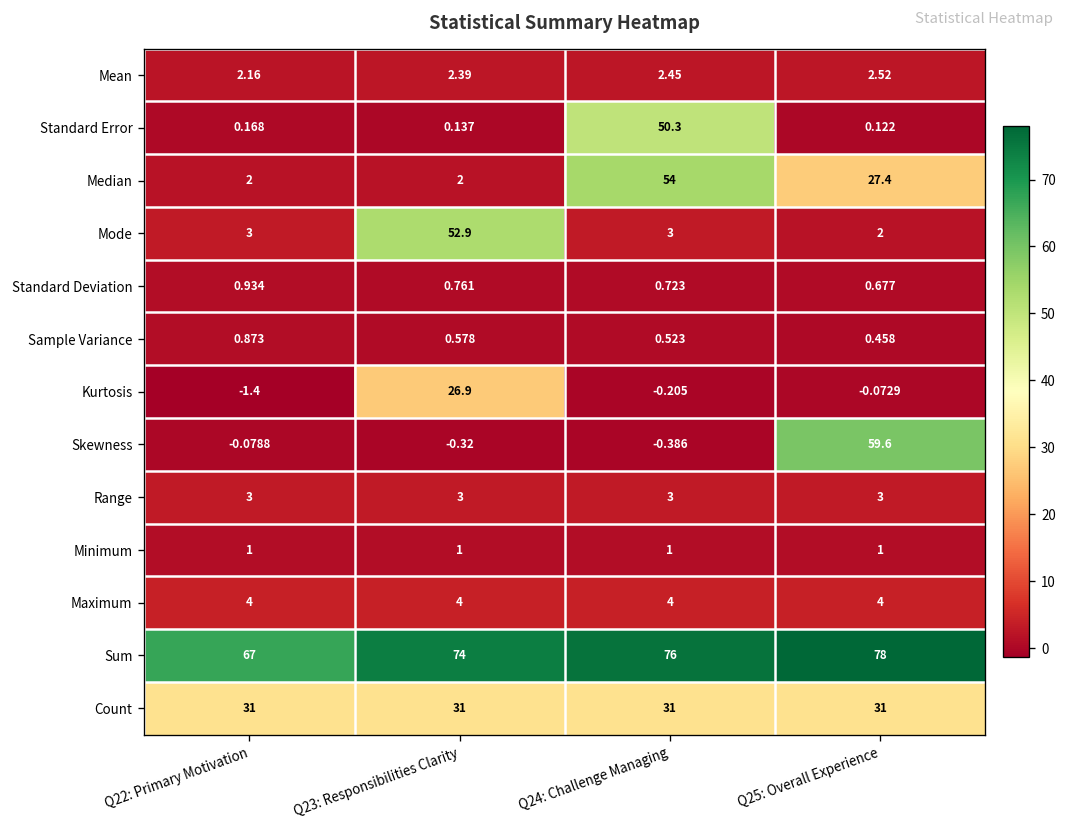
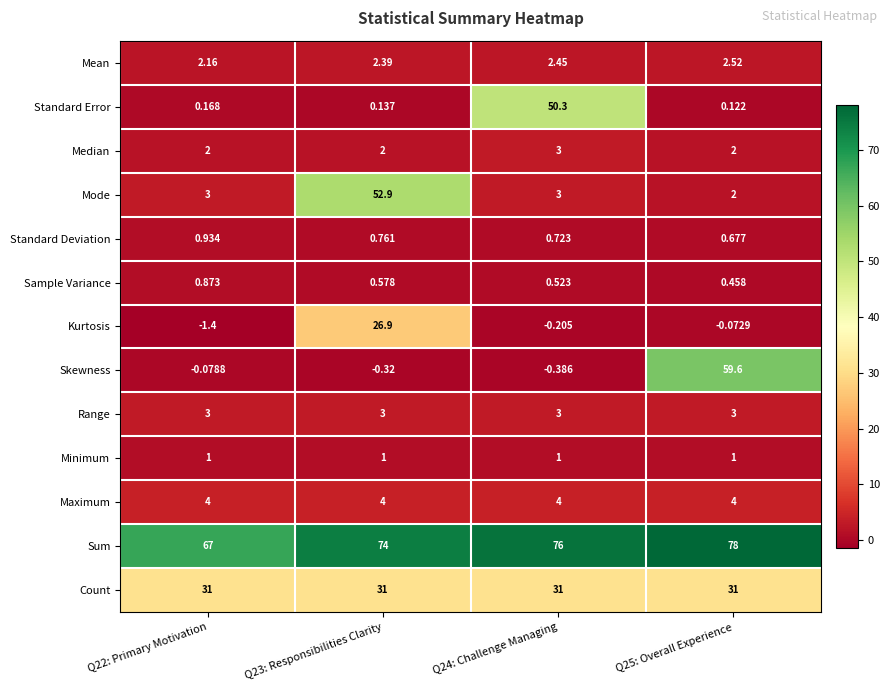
  {
    "Mean": {
      "Q22: Primary Motivation": 2.16,
      "Q23: Responsibilities Clarity": 2.39,
      "Q24: Challenge Managing": 2.45,
      "Q25: Overall Experience": 2.52
    },
    "Standard Error": {
      "Q22: Primary Motivation": 0.168,
      "Q23: Responsibilities Clarity": 0.137,
      "Q24: Challenge Managing": 50.3,
      "Q25: Overall Experience": 0.122
    },
    "Median": {
      "Q22: Primary Motivation": 2,
      "Q23: Responsibilities Clarity": 2,
-     "Q24: Challenge Managing": 54,
-     "Q25: Overall Experience": 27.4
+     "Q24: Challenge Managing": 3,
+     "Q25: Overall Experience": 2
    },
    "Mode": {
      "Q22: Primary Motivation": 3,
      "Q23: Responsibilities Clarity": 52.9,
      "Q24: Challenge Managing": 3,
      "Q25: Overall Experience": 2
    },
    "Standard Deviation": {
      "Q22: Primary Motivation": 0.934,
      "Q23: Responsibilities Clarity": 0.761,
      "Q24: Challenge Managing": 0.723,
      "Q25: Overall Experience": 0.677
    },
    "Sample Variance": {
      "Q22: Primary Motivation": 0.873,
      "Q23: Responsibilities Clarity": 0.578,
      "Q24: Challenge Managing": 0.523,
      "Q25: Overall Experience": 0.458
    },
    "Kurtosis": {
      "Q22: Primary Motivation": -1.4,
      "Q23: Responsibilities Clarity": 26.9,
      "Q24: Challenge Managing": -0.205,
      "Q25: Overall Experience": -0.0729
    },
    "Skewness": {
      "Q22: Primary Motivation": -0.0788,
      "Q23: Responsibilities Clarity": -0.32,
      "Q24: Challenge Managing": -0.386,
      "Q25: Overall Experience": 59.6
    },
    "Range": {
      "Q22: Primary Motivation": 3,
      "Q23: Responsibilities Clarity": 3,
      "Q24: Challenge Managing": 3,
      "Q25: Overall Experience": 3
    },
    "Minimum": {
      "Q22: Primary Motivation": 1,
      "Q23: Responsibilities Clarity": 1,
      "Q24: Challenge Managing": 1,
      "Q25: Overall Experience": 1
    },
    "Maximum": {
      "Q22: Primary Motivation": 4,
      "Q23: Responsibilities Clarity": 4,
      "Q24: Challenge Managing": 4,
      "Q25: Overall Experience": 4
    },
    "Sum": {
      "Q22: Primary Motivation": 67,
      "Q23: Responsibilities Clarity": 74,
      "Q24: Challenge Managing": 76,
      "Q25: Overall Experience": 78
    },
    "Count": {
      "Q22: Primary Motivation": 31,
      "Q23: Responsibilities Clarity": 31,
      "Q24: Challenge Managing": 31,
      "Q25: Overall Experience": 31
    }
  }
